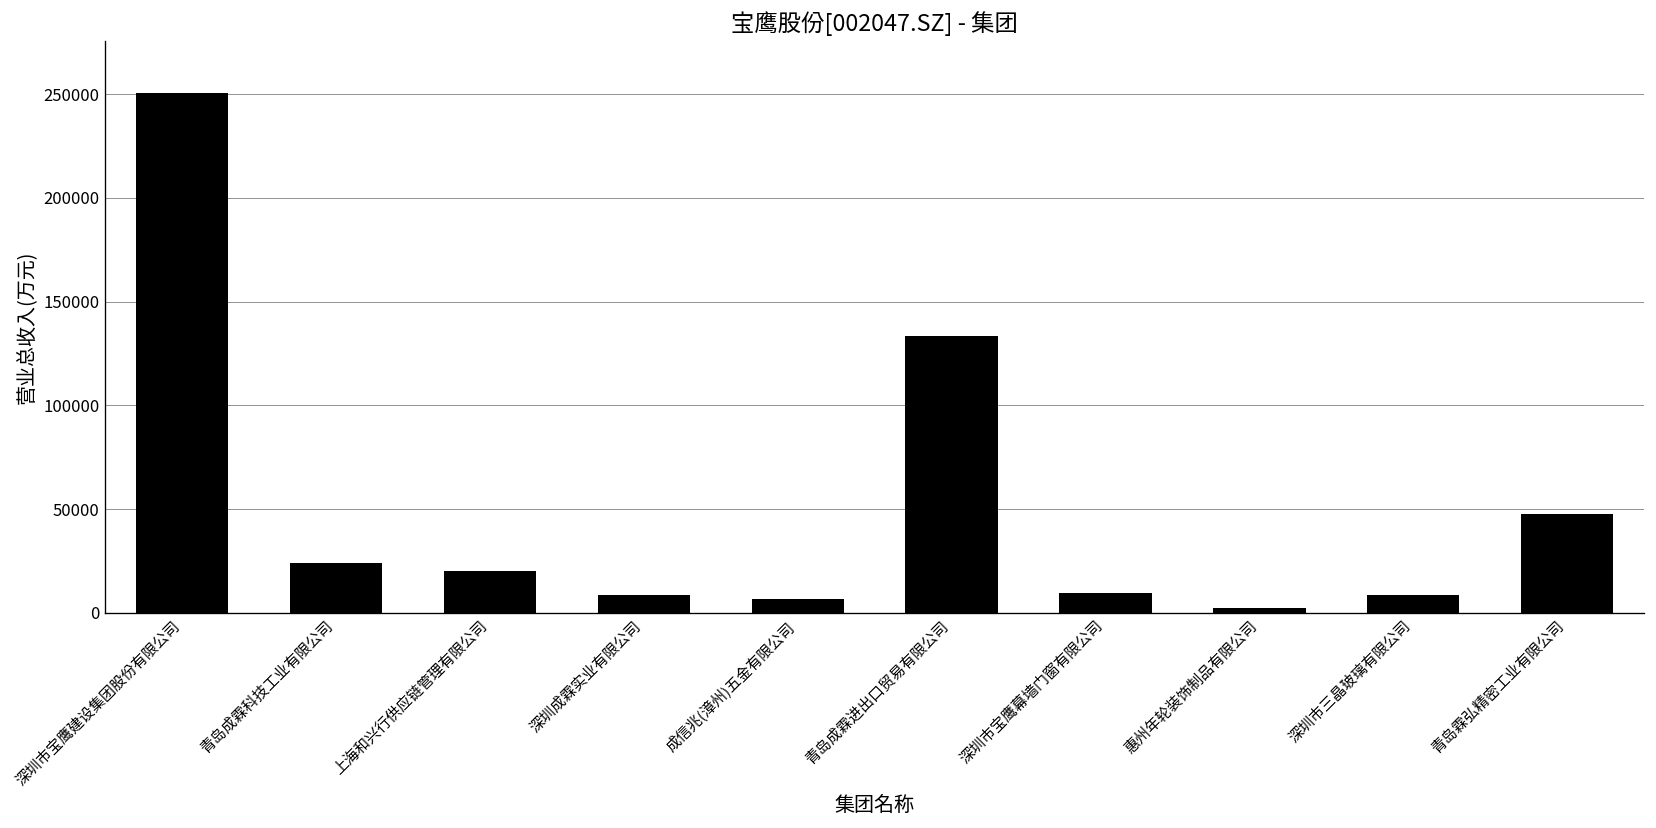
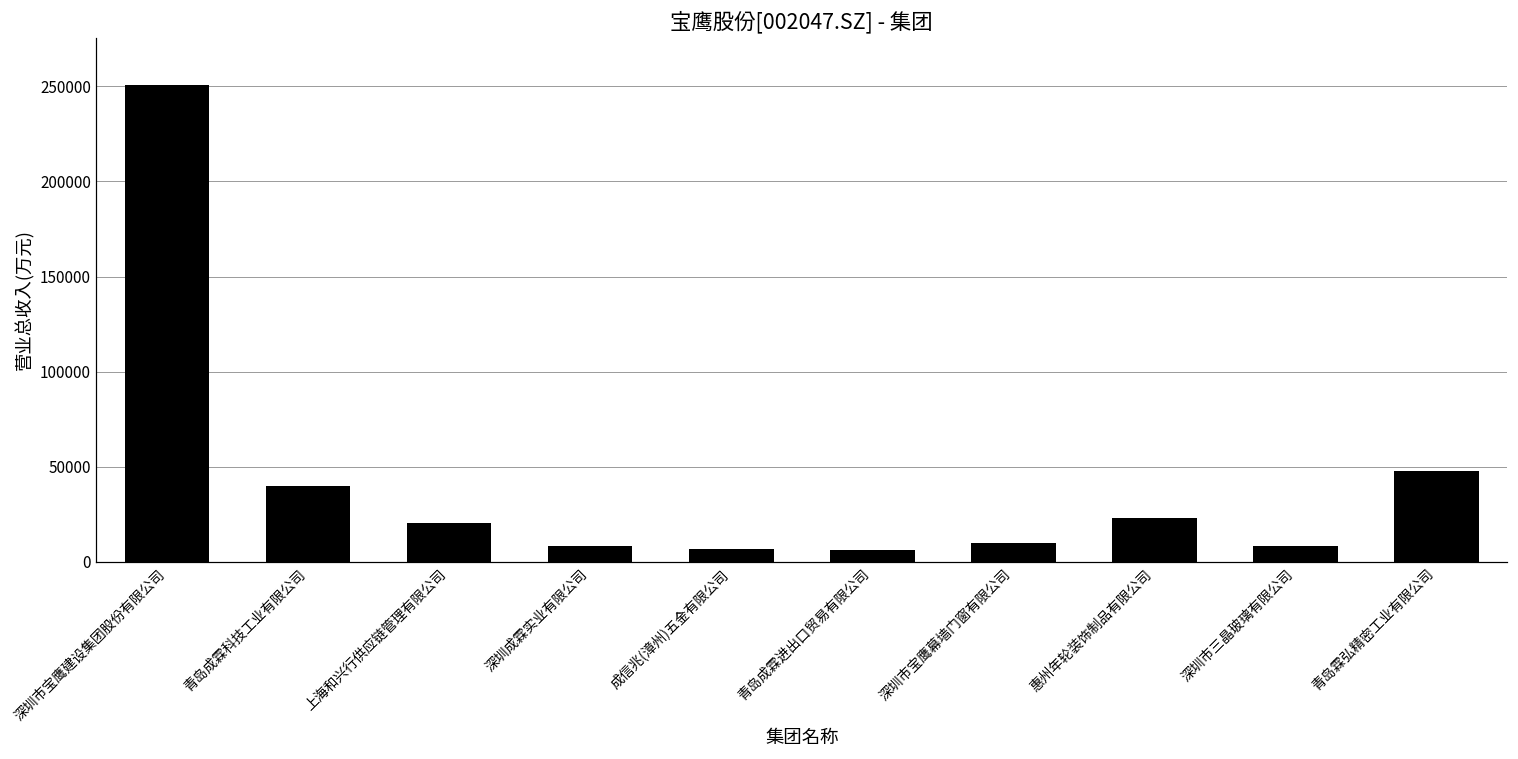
  {
    "深圳市宝鹰建设集团股份有限公司": 250000,
-   "青岛成霖科技工业有限公司": 24000,
+   "青岛成霖科技工业有限公司": 40000,
    "上海和兴行供应链管理有限公司": 20000,
    "深圳成霖实业有限公司": 9000,
    "成信兆(漳州)五金有限公司": 7000,
-   "青岛成霖进出口贸易有限公司": 134000,
+   "青岛成霖进出口贸易有限公司": 6000,
    "深圳市宝鹰幕墙门窗有限公司": 10000,
-   "惠州年轮装饰制品有限公司": 2000,
+   "惠州年轮装饰制品有限公司": 23000,
    "深圳市三晶玻璃有限公司": 9000,
    "青岛霖弘精密工业有限公司": 48000
  }
